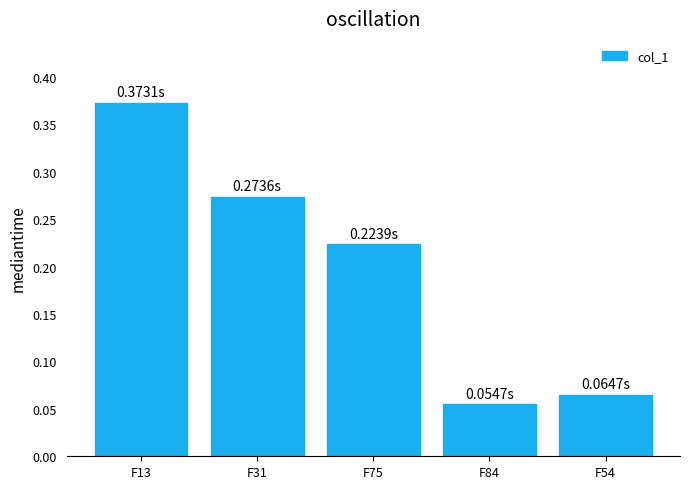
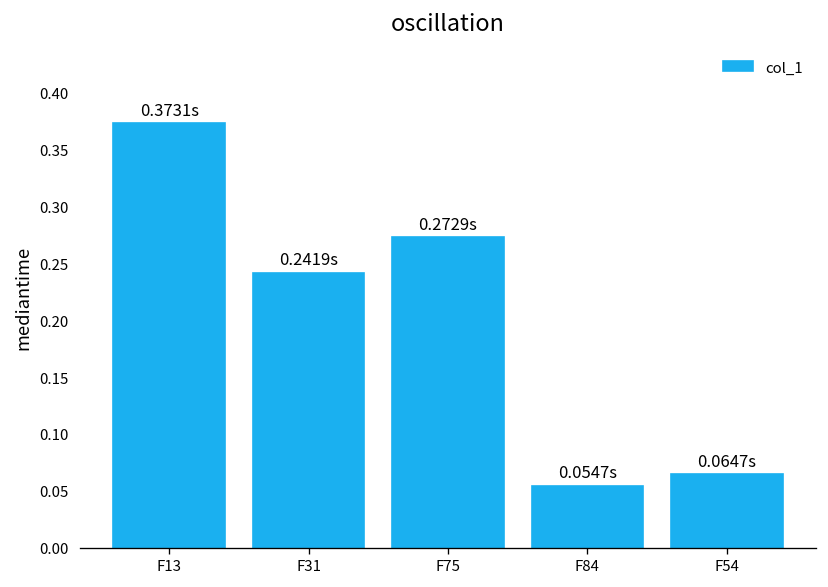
  {
    "F13": "0.3731s",
-   "F31": "0.2736s",
-   "F75": "0.2239s",
+   "F31": "0.2419s",
+   "F75": "0.2729s",
    "F84": "0.0547s",
    "F54": "0.0647s"
  }
